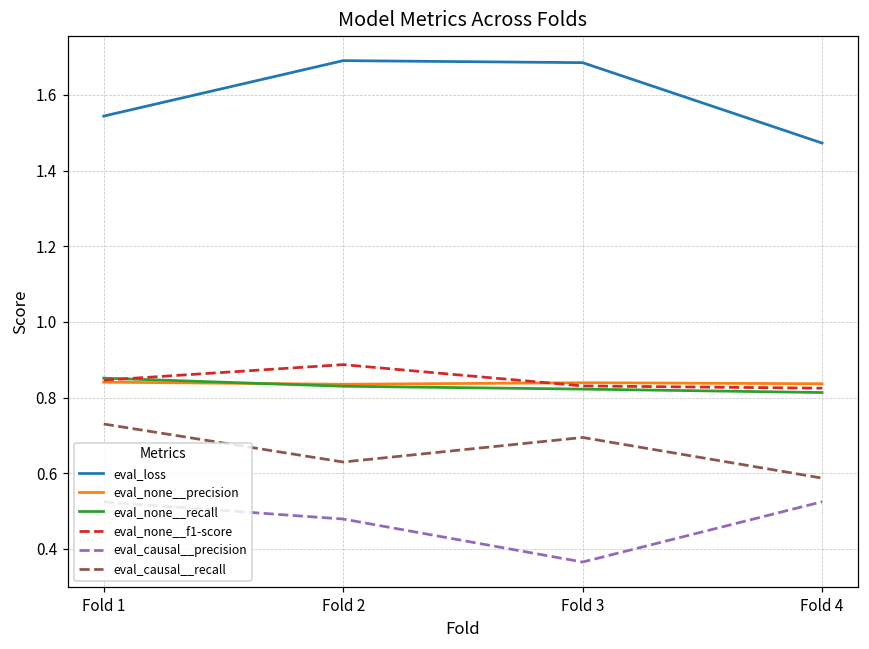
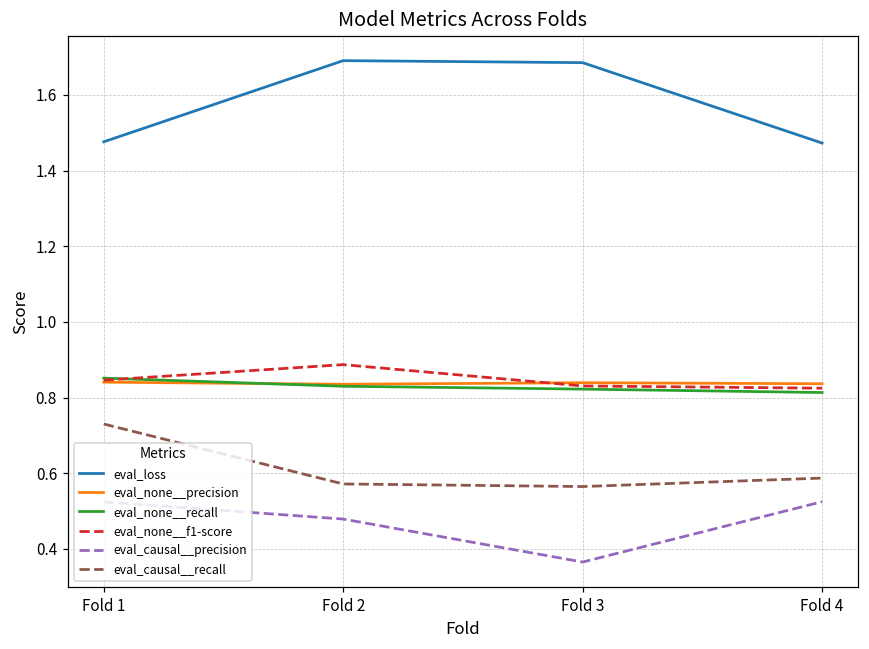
  {
    "eval_loss": {
-     "Fold 1": 1.54,
+     "Fold 1": 1.48,
      "Fold 2": 1.69,
      "Fold 3": 1.69,
      "Fold 4": 1.47
    },
    "eval_none__precision": {
      "Fold 3": 0.84,
      "Fold 4": 0.84
    },
    "eval_none__recall": {
      "Fold 3": 0.82,
      "Fold 4": 0.81
    },
    "eval_none__f1-score": {
      "Fold 2": 0.89,
      "Fold 3": 0.83,
      "Fold 4": 0.82
    },
    "eval_causal__precision": {
      "Fold 2": 0.48,
      "Fold 3": 0.37,
      "Fold 4": 0.52
    },
    "eval_causal__recall": {
      "Fold 1": 0.73,
-     "Fold 2": 0.63,
-     "Fold 3": 0.69,
+     "Fold 2": 0.57,
+     "Fold 3": 0.56,
      "Fold 4": 0.59
    }
  }
